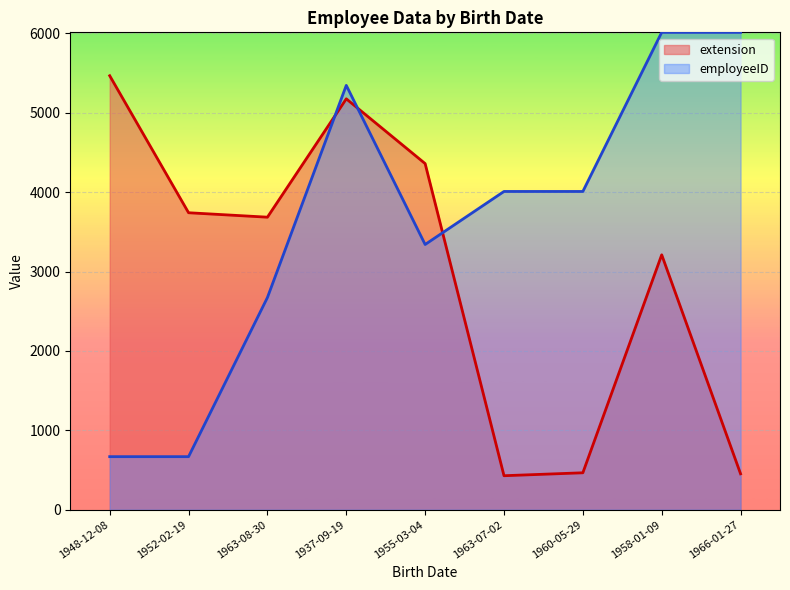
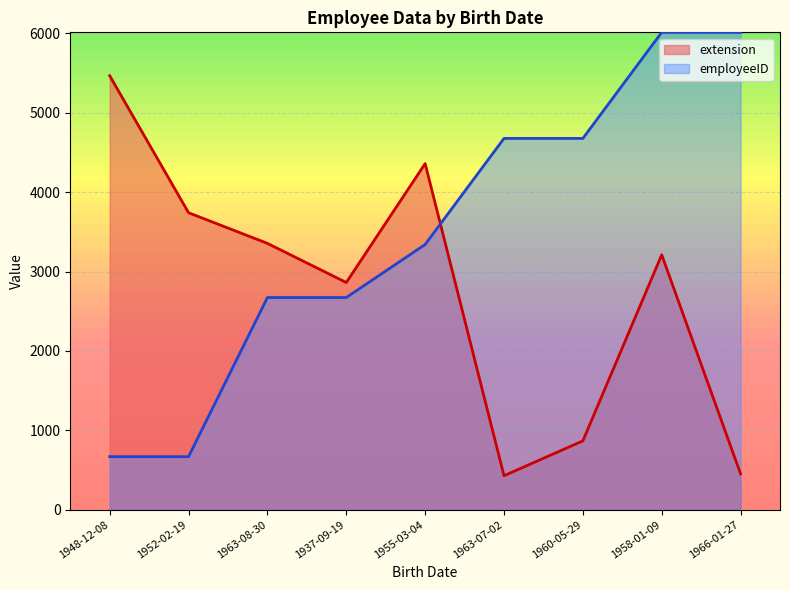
  {
    "extension": {
      "1948-12-08": 5500,
      "1952-02-19": 3700,
-     "1963-08-30": 3700,
-     "1937-09-19": 5200,
+     "1963-08-30": 3400,
+     "1937-09-19": 2900,
      "1955-03-04": 4400,
      "1963-07-02": 400,
-     "1960-05-29": 500,
+     "1960-05-29": 900,
      "1958-01-09": 3200,
      "1966-01-27": 500
    },
    "employeeID": {
      "1948-12-08": 700,
      "1952-02-19": 700,
      "1963-08-30": 2700,
-     "1937-09-19": 5300,
+     "1937-09-19": 2700,
      "1955-03-04": 3300,
-     "1963-07-02": 4000,
-     "1960-05-29": 4000,
+     "1963-07-02": 4700,
+     "1960-05-29": 4700,
      "1958-01-09": 6000,
      "1966-01-27": 6000
    }
  }
